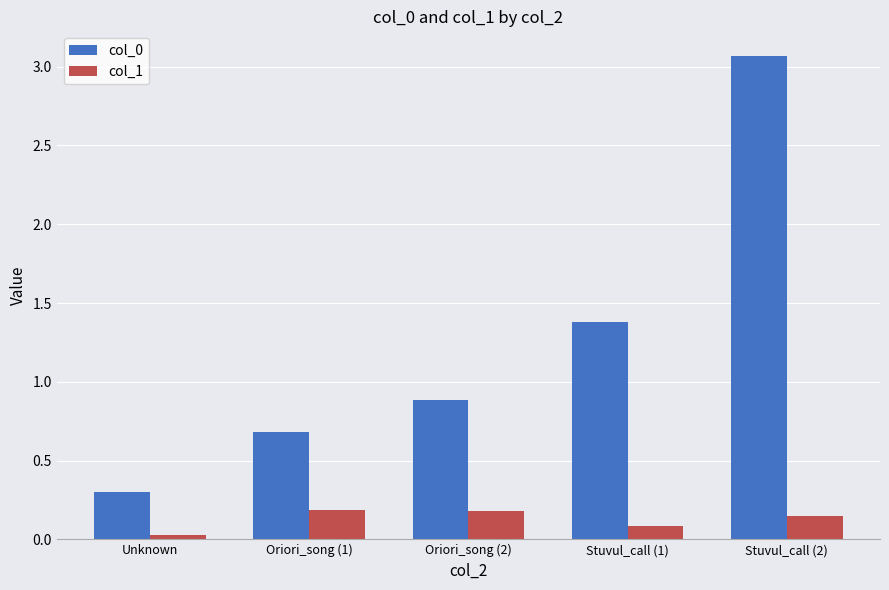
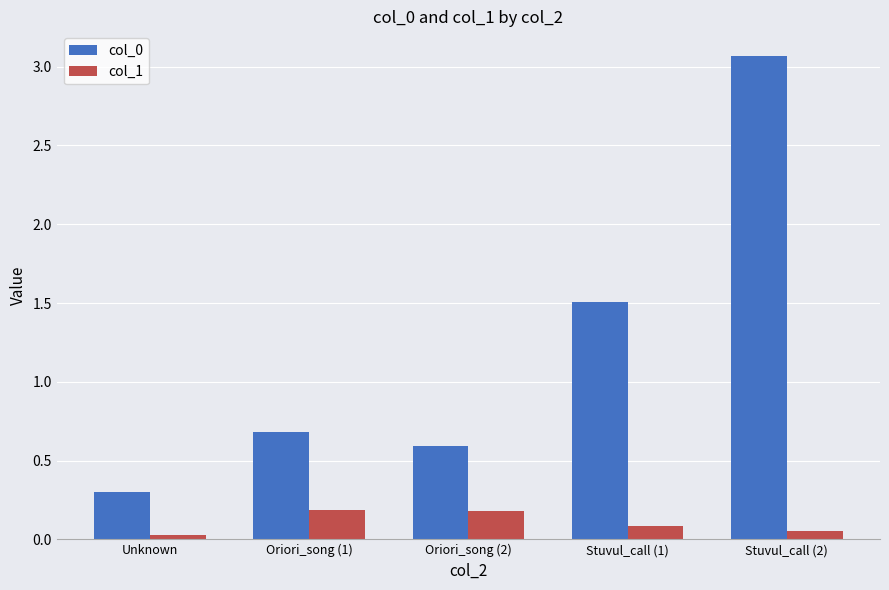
  {
    "col_0": {
      "Unknown": 0.30,
      "Oriori_song (1)": 0.68,
-     "Oriori_song (2)": 0.88,
-     "Stuvul_call (1)": 1.38,
+     "Oriori_song (2)": 0.59,
+     "Stuvul_call (1)": 1.51,
      "Stuvul_call (2)": 3.07
    },
    "col_1": {
      "Unknown": 0.03,
      "Oriori_song (1)": 0.19,
      "Oriori_song (2)": 0.18,
      "Stuvul_call (1)": 0.09,
-     "Stuvul_call (2)": 0.15
+     "Stuvul_call (2)": 0.05
    }
  }
